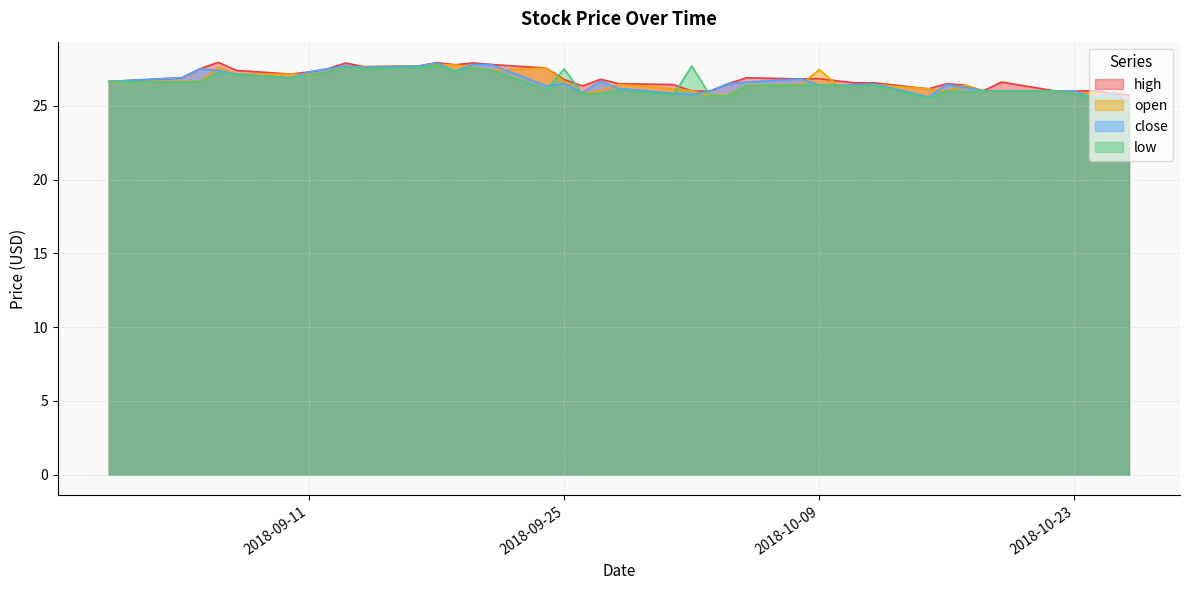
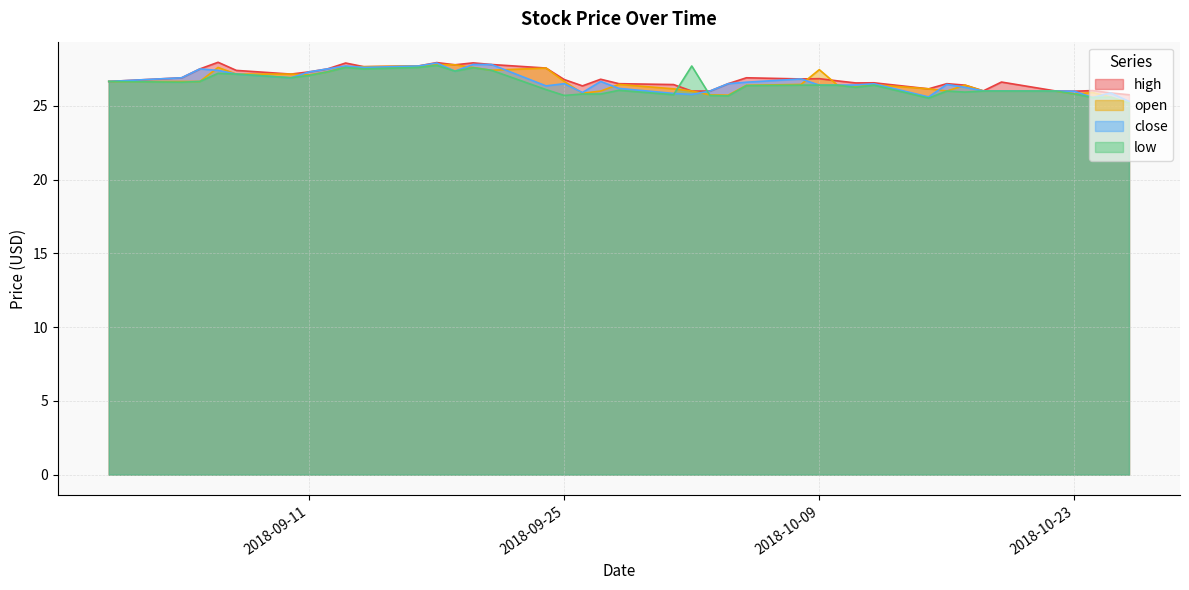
  {
    "high": {
      "2018-10-09": 26.8
    },
    "open": {
      "2018-10-09": 27.5
    },
    "low": {
-     "2018-09-25": 27.5
+     "2018-09-25": 25.7
    }
  }
